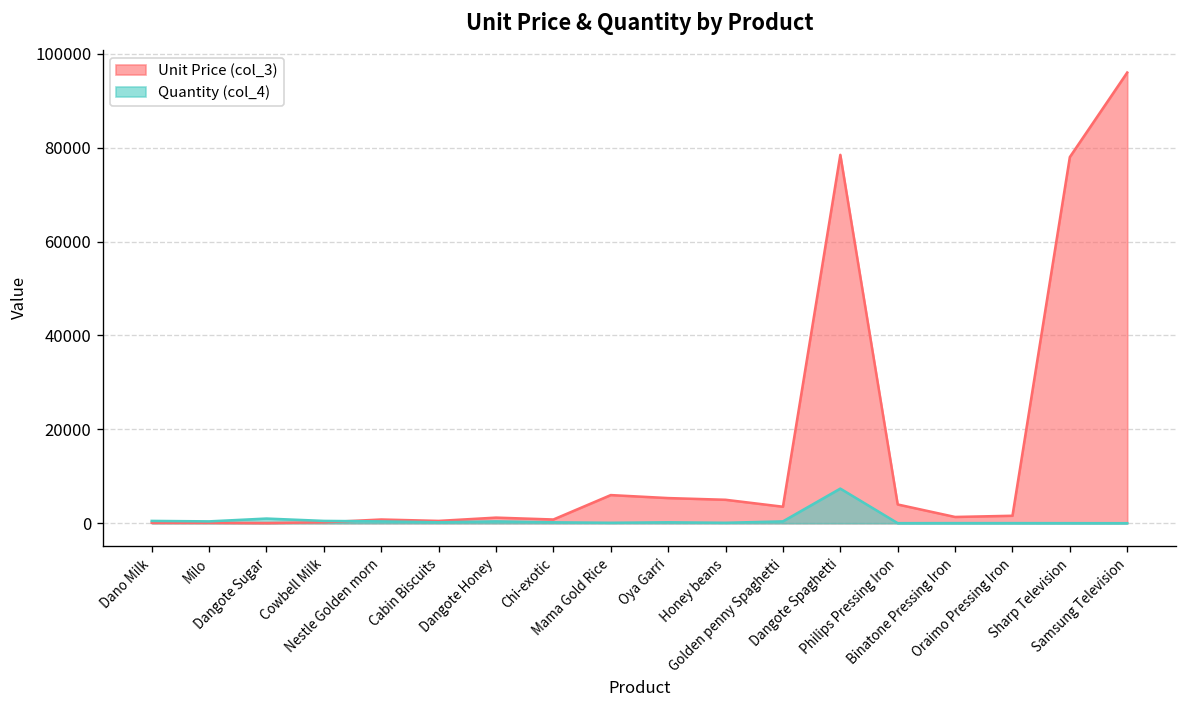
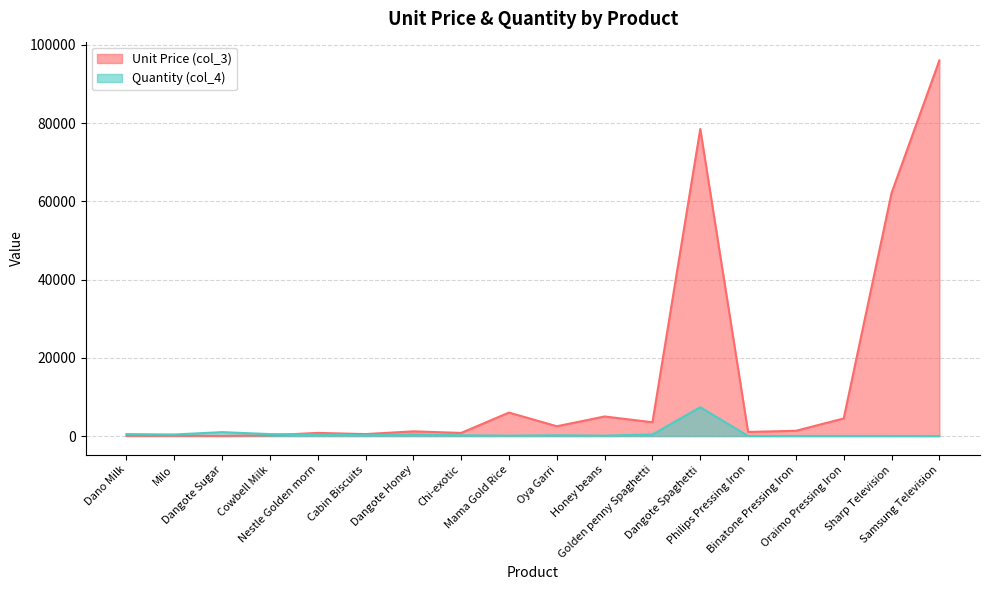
  {
    "Unit Price (col_3)": {
      "Dangote Sugar": 0,
      "Dangote Honey": 1000,
      "Mama Gold Rice": 6000,
-     "Oya Garri": 5000,
+     "Oya Garri": 3000,
      "Honey beans": 5000,
      "Golden penny Spaghetti": 4000,
      "Dangote Spaghetti": 78000,
-     "Philips Pressing Iron": 4000,
+     "Philips Pressing Iron": 1000,
      "Binatone Pressing Iron": 1000,
-     "Oraimo Pressing Iron": 2000,
-     "Sharp Television": 78000,
+     "Oraimo Pressing Iron": 5000,
+     "Sharp Television": 62000,
      "Samsung Television": 96000
    },
    "Quantity (col_4)": {
      "Dangote Sugar": 1000,
      "Dangote Honey": 0,
      "Mama Gold Rice": 0,
      "Oya Garri": 0,
      "Honey beans": 0,
      "Golden penny Spaghetti": 0,
      "Dangote Spaghetti": 7000,
      "Philips Pressing Iron": 0,
      "Binatone Pressing Iron": 0,
      "Oraimo Pressing Iron": 0,
      "Sharp Television": 0,
      "Samsung Television": 0
    }
  }
